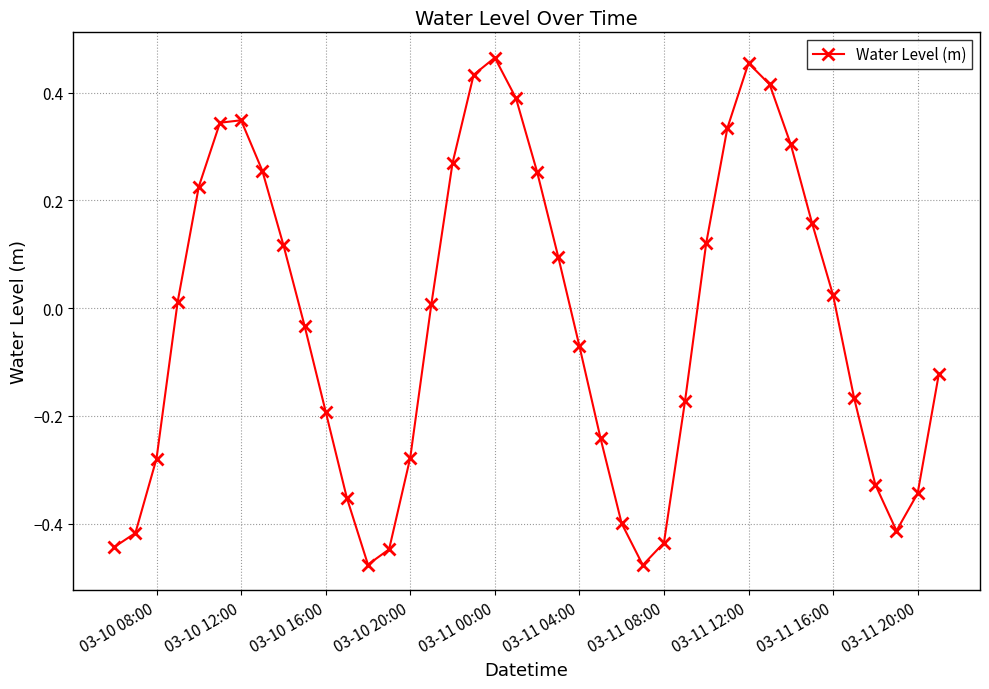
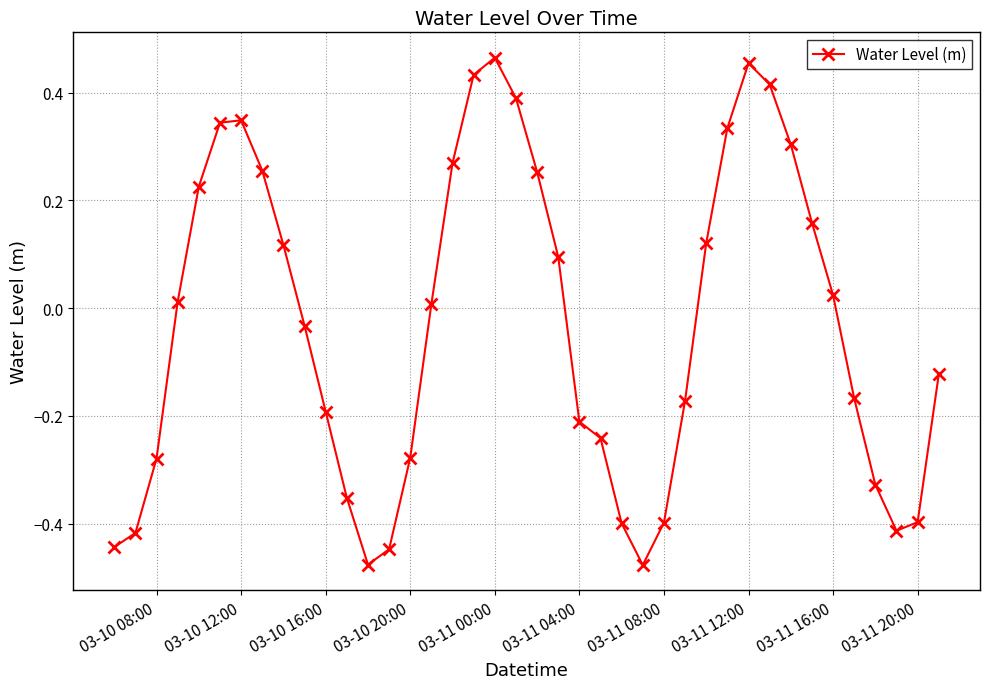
  {
    "03-10 08:00": -0.28,
    "03-10 12:00": 0.35,
    "03-10 16:00": -0.19,
    "03-10 20:00": -0.28,
    "03-11 00:00": 0.47,
-   "03-11 04:00": -0.07,
-   "03-11 08:00": -0.44,
+   "03-11 04:00": -0.21,
+   "03-11 08:00": -0.40,
    "03-11 12:00": 0.45,
    "03-11 16:00": 0.02,
-   "03-11 20:00": -0.34
+   "03-11 20:00": -0.40
  }
